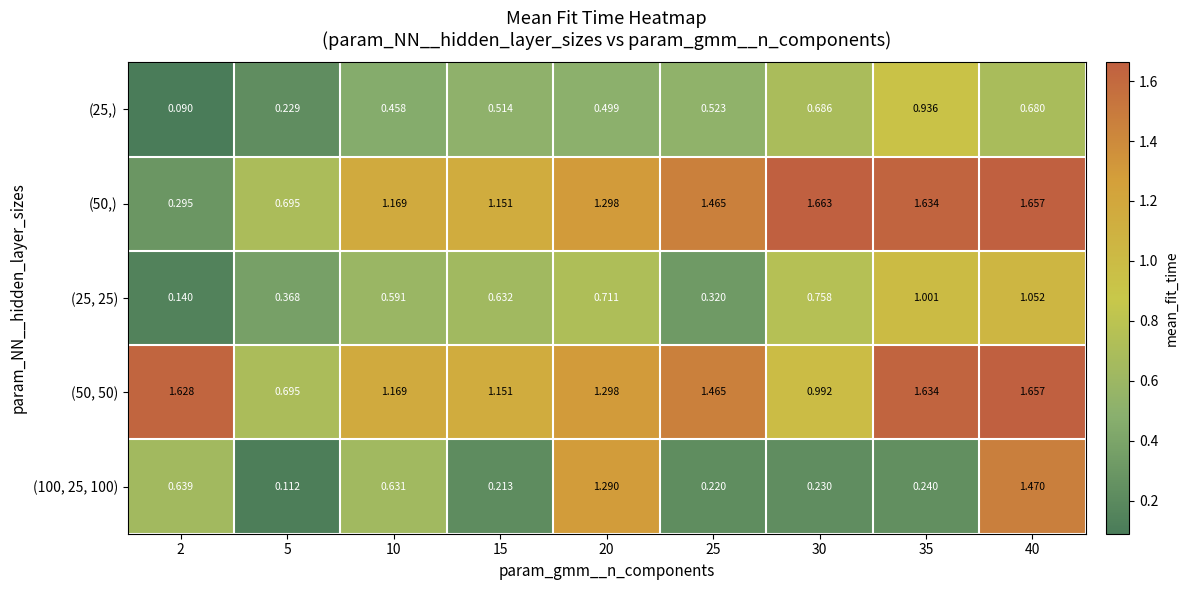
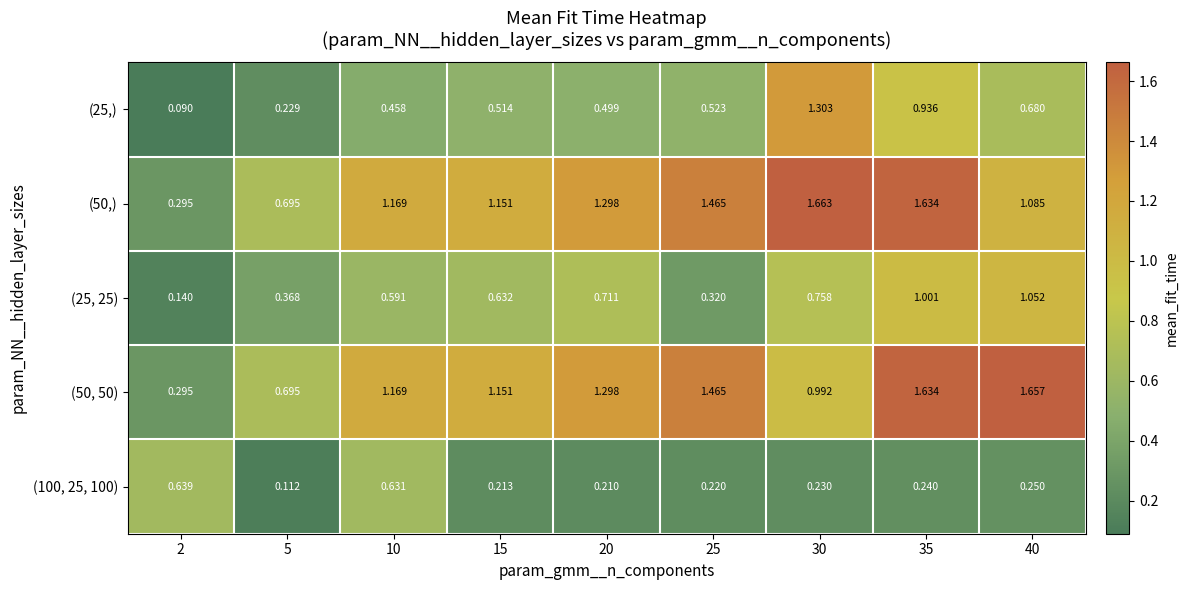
  {
    "(25,)": {
      "2": 0.090,
      "5": 0.229,
      "10": 0.458,
      "15": 0.514,
      "20": 0.499,
      "25": 0.523,
-     "30": 0.686,
+     "30": 1.303,
      "35": 0.936,
      "40": 0.680
    },
    "(50,)": {
      "2": 0.295,
      "5": 0.695,
      "10": 1.169,
      "15": 1.151,
      "20": 1.298,
      "25": 1.465,
      "30": 1.663,
      "35": 1.634,
-     "40": 1.657
+     "40": 1.085
    },
    "(25, 25)": {
      "2": 0.140,
      "5": 0.368,
      "10": 0.591,
      "15": 0.632,
      "20": 0.711,
      "25": 0.320,
      "30": 0.758,
      "35": 1.001,
      "40": 1.052
    },
    "(50, 50)": {
-     "2": 1.628,
+     "2": 0.295,
      "5": 0.695,
      "10": 1.169,
      "15": 1.151,
      "20": 1.298,
      "25": 1.465,
      "30": 0.992,
      "35": 1.634,
      "40": 1.657
    },
    "(100, 25, 100)": {
      "2": 0.639,
      "5": 0.112,
      "10": 0.631,
      "15": 0.213,
-     "20": 1.290,
+     "20": 0.210,
      "25": 0.220,
      "30": 0.230,
      "35": 0.240,
-     "40": 1.470
+     "40": 0.250
    }
  }
